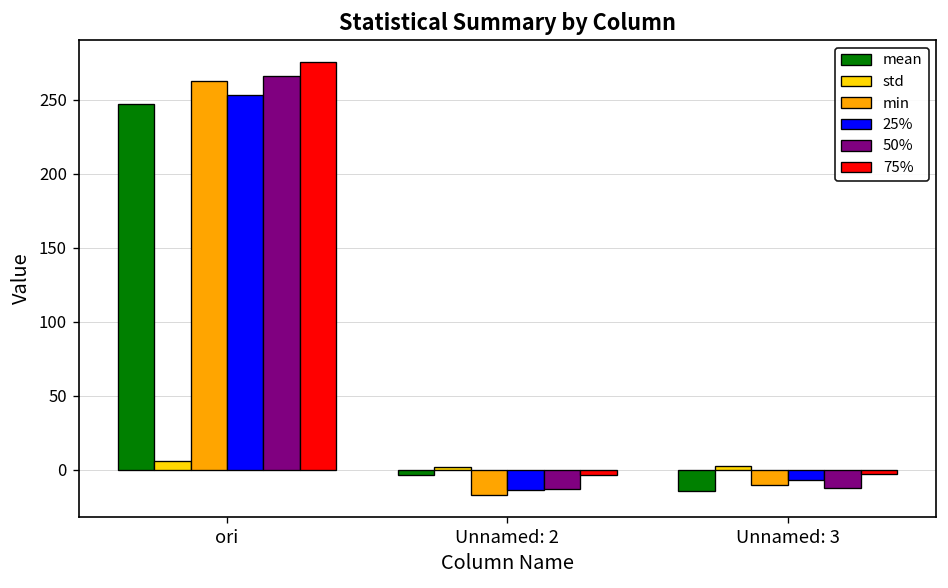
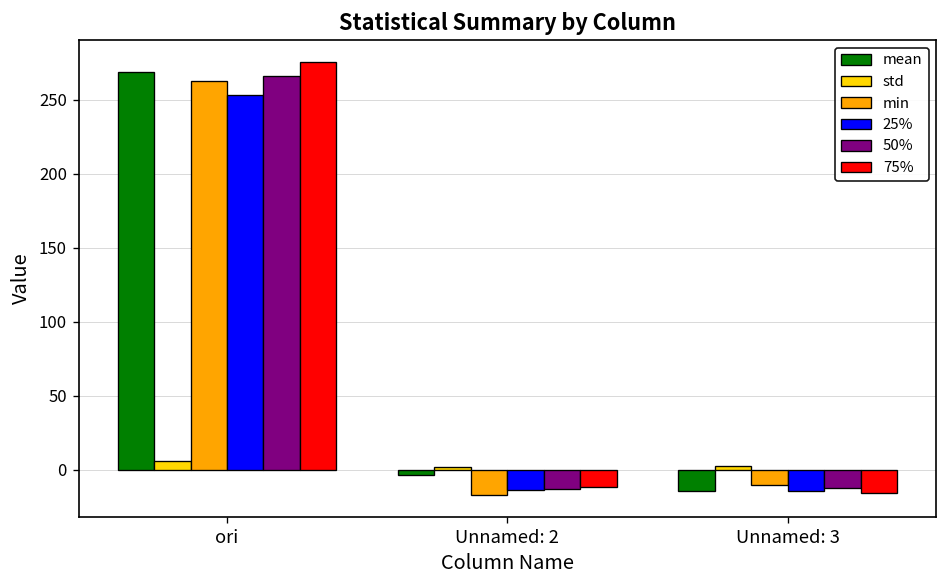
  {
    "mean": {
-     "ori": 247,
+     "ori": 269,
      "Unnamed: 2": -4,
      "Unnamed: 3": -14
    },
    "25%": {
      "ori": 253,
      "Unnamed: 2": -14,
-     "Unnamed: 3": -7
+     "Unnamed: 3": -14
    },
    "50%": {
      "ori": 266,
      "Unnamed: 2": -13,
      "Unnamed: 3": -12
    },
    "75%": {
      "ori": 276,
-     "Unnamed: 2": -4,
-     "Unnamed: 3": -3
+     "Unnamed: 2": -12,
+     "Unnamed: 3": -16
    }
  }
